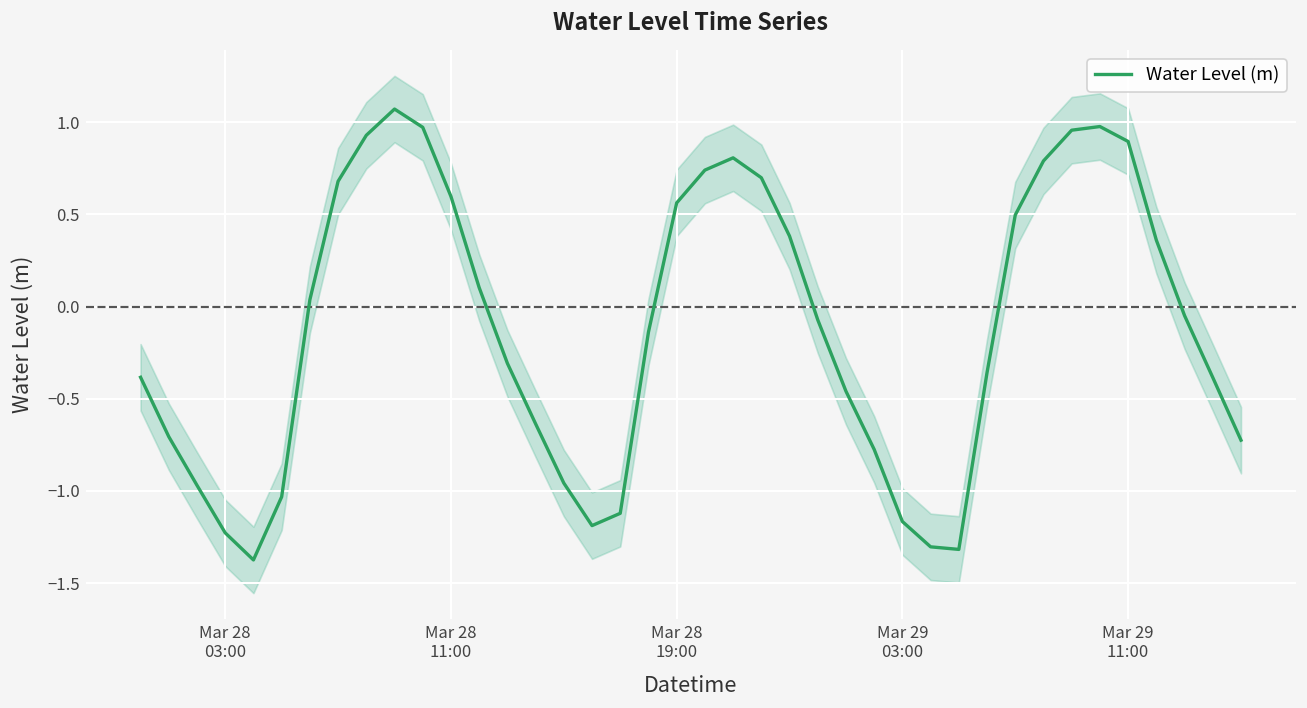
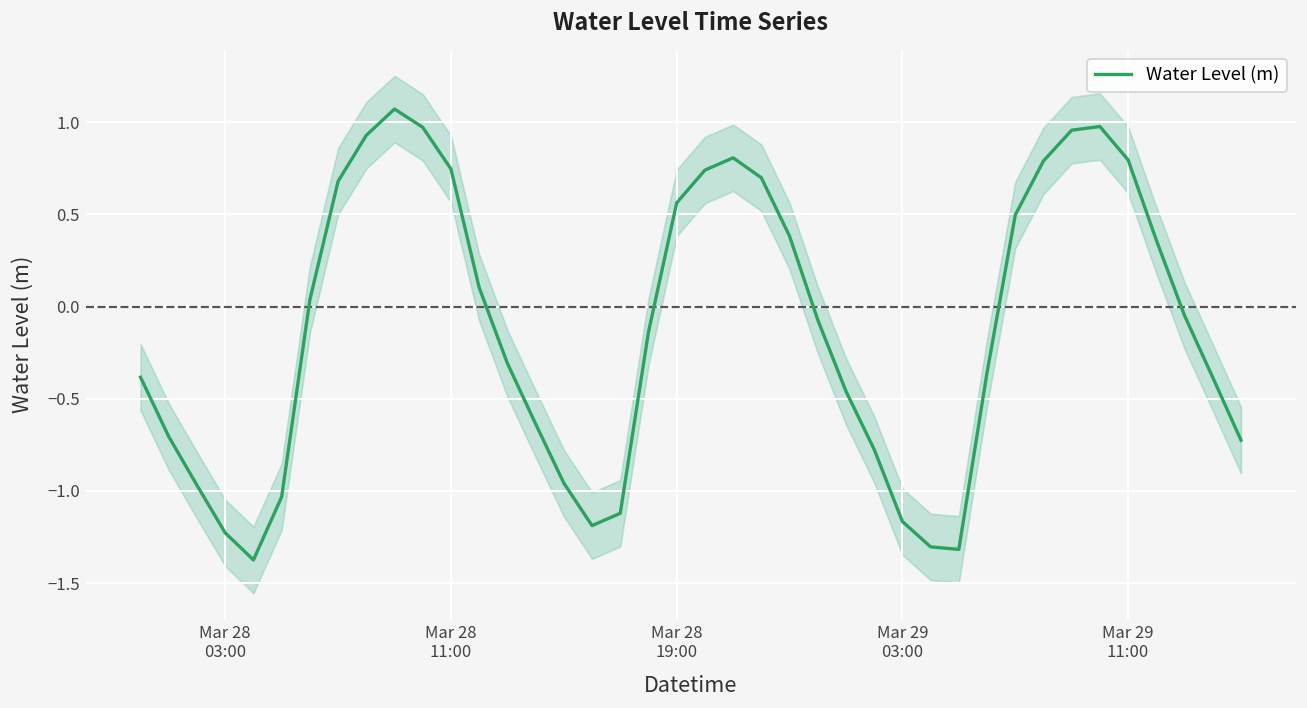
  {
    "Water Level (m)": {
      "Mar 28 03:00": -1.23,
-     "Mar 28 11:00": 0.60,
+     "Mar 28 11:00": 0.75,
      "Mar 28 19:00": 0.56,
      "Mar 29 03:00": -1.17,
-     "Mar 29 11:00": 0.90
+     "Mar 29 11:00": 0.80
    }
  }
